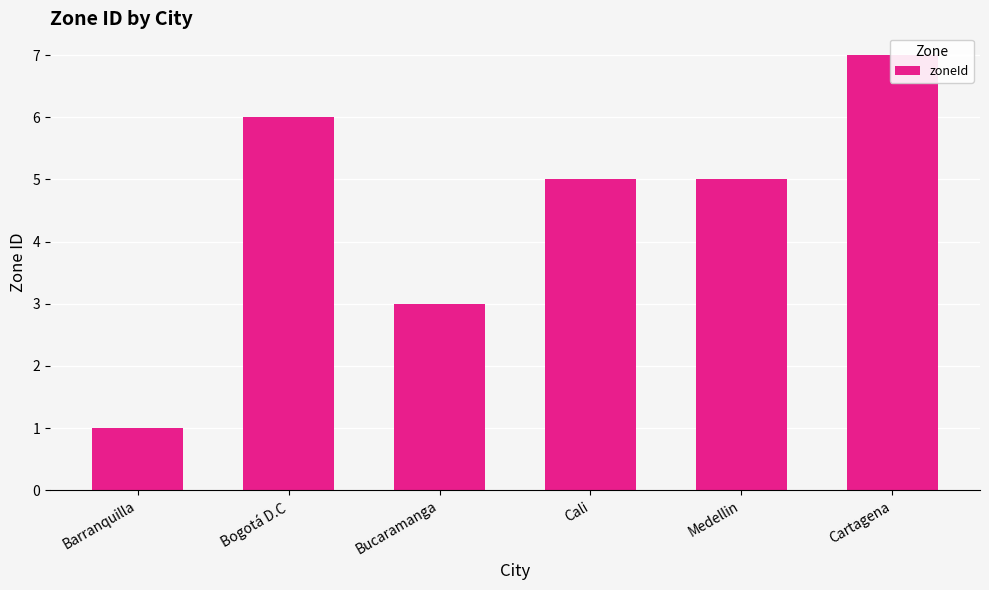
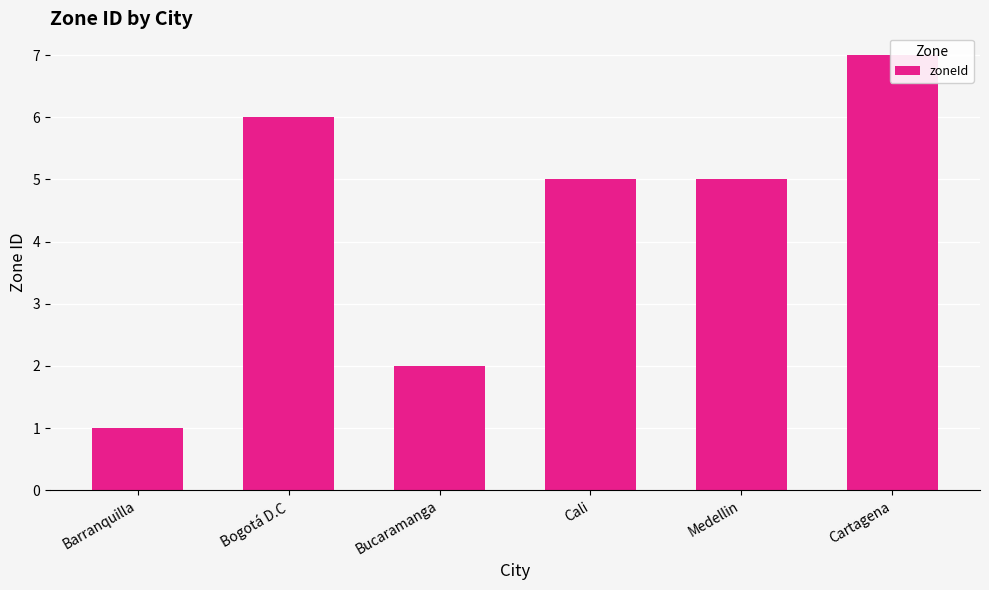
  {
    "Barranquilla": 1,
    "Bogotá D.C": 6,
-   "Bucaramanga": 3,
+   "Bucaramanga": 2,
    "Cali": 5,
    "Medellin": 5
  }
